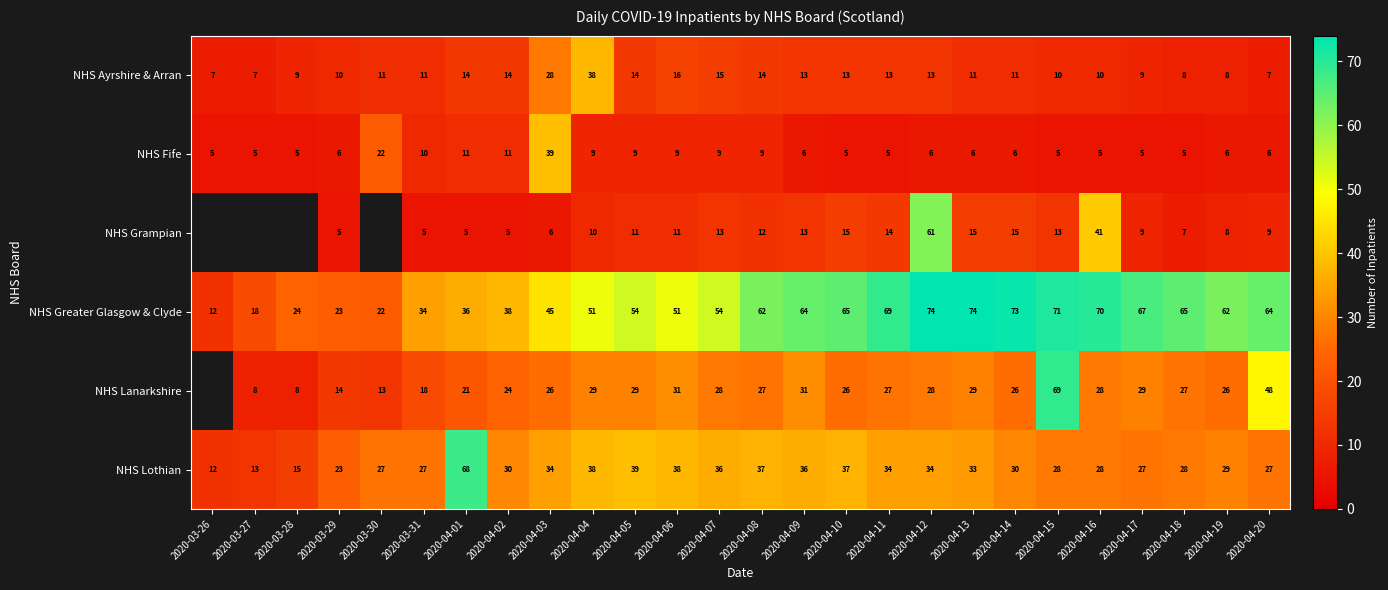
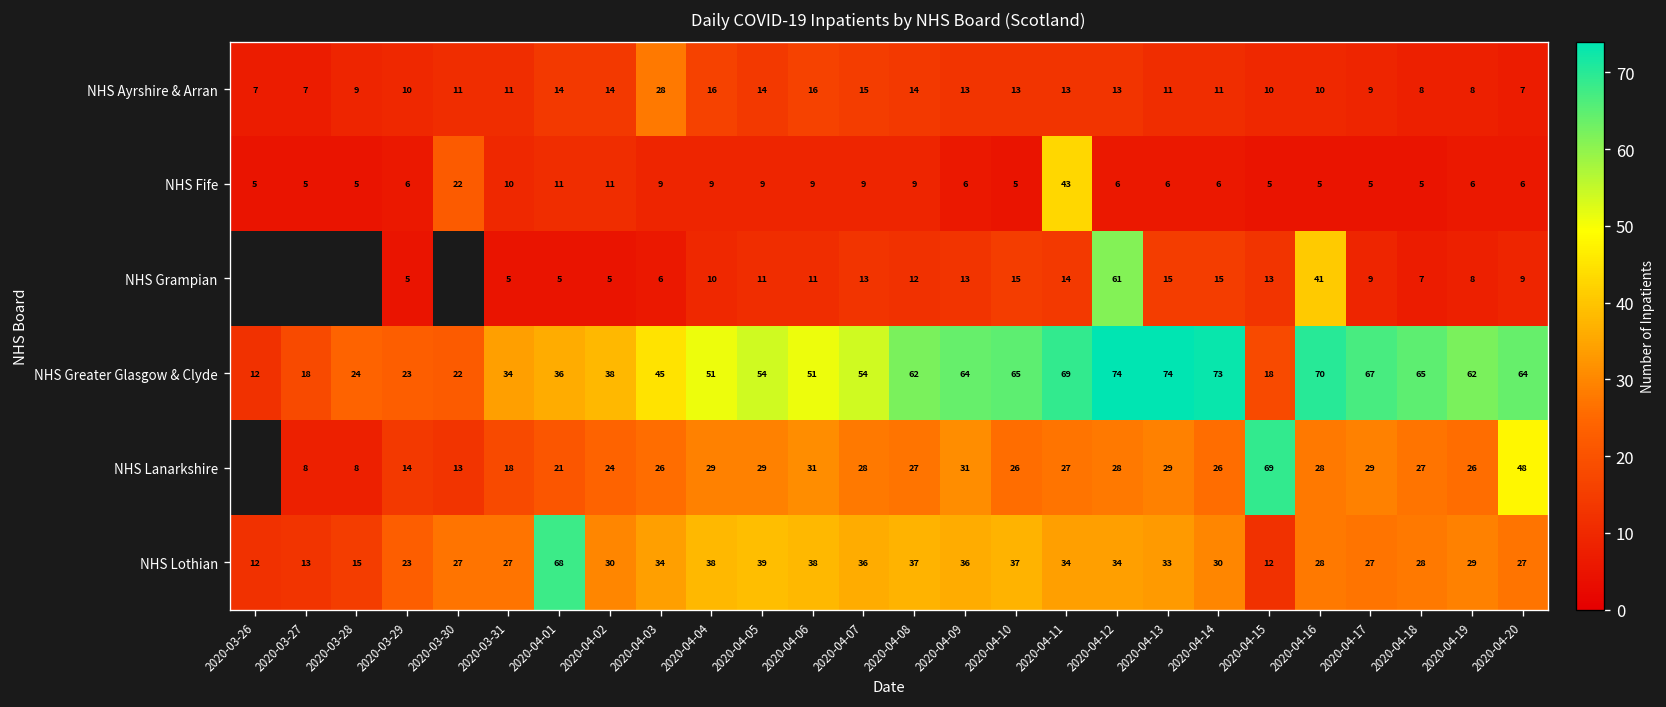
  {
    "NHS Ayrshire & Arran": {
      "2020-03-26": 7,
      "2020-03-27": 7,
      "2020-03-28": 9,
      "2020-03-29": 10,
      "2020-03-30": 11,
      "2020-03-31": 11,
      "2020-04-01": 14,
      "2020-04-02": 14,
      "2020-04-03": 28,
-     "2020-04-04": 38,
+     "2020-04-04": 16,
      "2020-04-05": 14,
      "2020-04-06": 16,
      "2020-04-07": 15,
      "2020-04-08": 14,
      "2020-04-09": 13,
      "2020-04-10": 13,
      "2020-04-11": 13,
      "2020-04-12": 13,
      "2020-04-13": 11,
      "2020-04-14": 11,
      "2020-04-15": 10,
      "2020-04-16": 10,
      "2020-04-17": 9,
      "2020-04-18": 8,
      "2020-04-19": 8,
      "2020-04-20": 7
    },
    "NHS Fife": {
      "2020-03-26": 5,
      "2020-03-27": 5,
      "2020-03-28": 5,
      "2020-03-29": 6,
      "2020-03-30": 22,
      "2020-03-31": 10,
      "2020-04-01": 11,
      "2020-04-02": 11,
-     "2020-04-03": 39,
+     "2020-04-03": 9,
      "2020-04-04": 9,
      "2020-04-05": 9,
      "2020-04-06": 9,
      "2020-04-07": 9,
      "2020-04-08": 9,
      "2020-04-09": 6,
      "2020-04-10": 5,
-     "2020-04-11": 5,
+     "2020-04-11": 43,
      "2020-04-12": 6,
      "2020-04-13": 6,
      "2020-04-14": 6,
      "2020-04-15": 5,
      "2020-04-16": 5,
      "2020-04-17": 5,
      "2020-04-18": 5,
      "2020-04-19": 6,
      "2020-04-20": 6
    },
    "NHS Grampian": {
      "2020-03-29": 5,
      "2020-03-31": 5,
      "2020-04-01": 5,
      "2020-04-02": 5,
      "2020-04-03": 6,
      "2020-04-04": 10,
      "2020-04-05": 11,
      "2020-04-06": 11,
      "2020-04-07": 13,
      "2020-04-08": 12,
      "2020-04-09": 13,
      "2020-04-10": 15,
      "2020-04-11": 14,
      "2020-04-12": 61,
      "2020-04-13": 15,
      "2020-04-14": 15,
      "2020-04-15": 13,
      "2020-04-16": 41,
      "2020-04-17": 9,
      "2020-04-18": 7,
      "2020-04-19": 8,
      "2020-04-20": 9
    },
    "NHS Greater Glasgow & Clyde": {
      "2020-03-26": 12,
      "2020-03-27": 18,
      "2020-03-28": 24,
      "2020-03-29": 23,
      "2020-03-30": 22,
      "2020-03-31": 34,
      "2020-04-01": 36,
      "2020-04-02": 38,
      "2020-04-03": 45,
      "2020-04-04": 51,
      "2020-04-05": 54,
      "2020-04-06": 51,
      "2020-04-07": 54,
      "2020-04-08": 62,
      "2020-04-09": 64,
      "2020-04-10": 65,
      "2020-04-11": 69,
      "2020-04-12": 74,
      "2020-04-13": 74,
      "2020-04-14": 73,
-     "2020-04-15": 71,
+     "2020-04-15": 18,
      "2020-04-16": 70,
      "2020-04-17": 67,
      "2020-04-18": 65,
      "2020-04-19": 62,
      "2020-04-20": 64
    },
    "NHS Lanarkshire": {
      "2020-03-27": 8,
      "2020-03-28": 8,
      "2020-03-29": 14,
      "2020-03-30": 13,
      "2020-03-31": 18,
      "2020-04-01": 21,
      "2020-04-02": 24,
      "2020-04-03": 26,
      "2020-04-04": 29,
      "2020-04-05": 29,
      "2020-04-06": 31,
      "2020-04-07": 28,
      "2020-04-08": 27,
      "2020-04-09": 31,
      "2020-04-10": 26,
      "2020-04-11": 27,
      "2020-04-12": 28,
      "2020-04-13": 29,
      "2020-04-14": 26,
      "2020-04-15": 69,
      "2020-04-16": 28,
      "2020-04-17": 29,
      "2020-04-18": 27,
      "2020-04-19": 26,
      "2020-04-20": 48
    },
    "NHS Lothian": {
      "2020-03-26": 12,
      "2020-03-27": 13,
      "2020-03-28": 15,
      "2020-03-29": 23,
      "2020-03-30": 27,
      "2020-03-31": 27,
      "2020-04-01": 68,
      "2020-04-02": 30,
      "2020-04-03": 34,
      "2020-04-04": 38,
      "2020-04-05": 39,
      "2020-04-06": 38,
      "2020-04-07": 36,
      "2020-04-08": 37,
      "2020-04-09": 36,
      "2020-04-10": 37,
      "2020-04-11": 34,
      "2020-04-12": 34,
      "2020-04-13": 33,
      "2020-04-14": 30,
-     "2020-04-15": 28,
+     "2020-04-15": 12,
      "2020-04-16": 28,
      "2020-04-17": 27,
      "2020-04-18": 28,
      "2020-04-19": 29,
      "2020-04-20": 27
    }
  }
